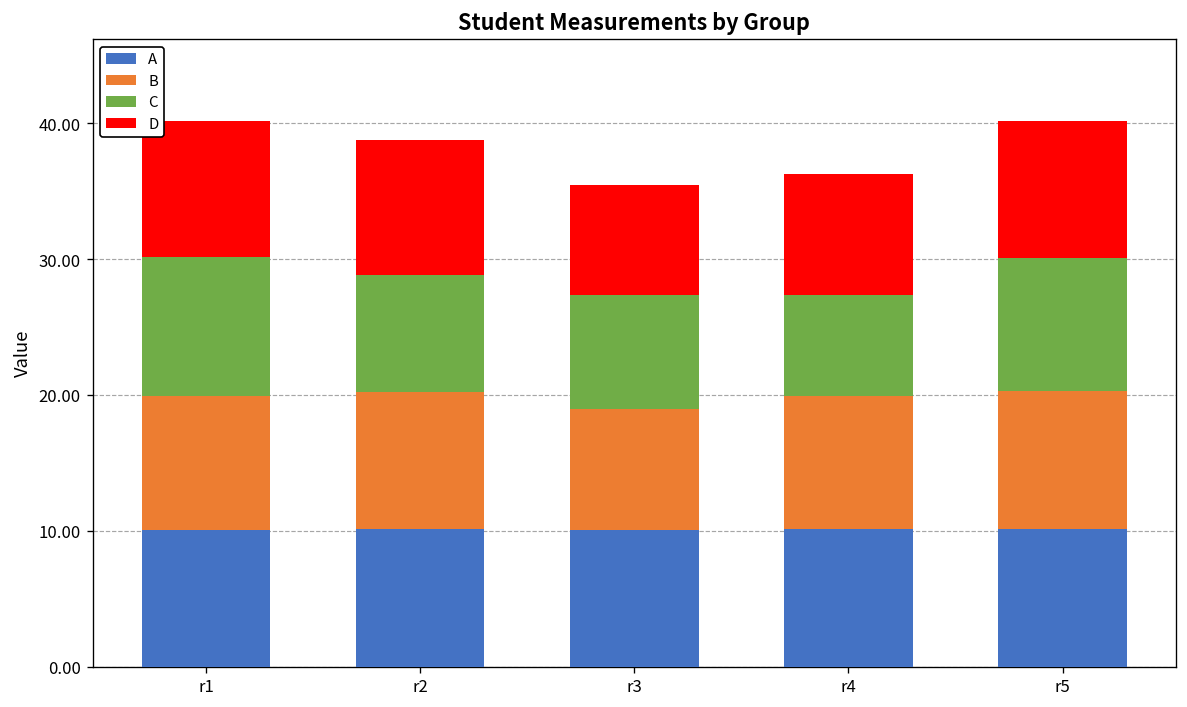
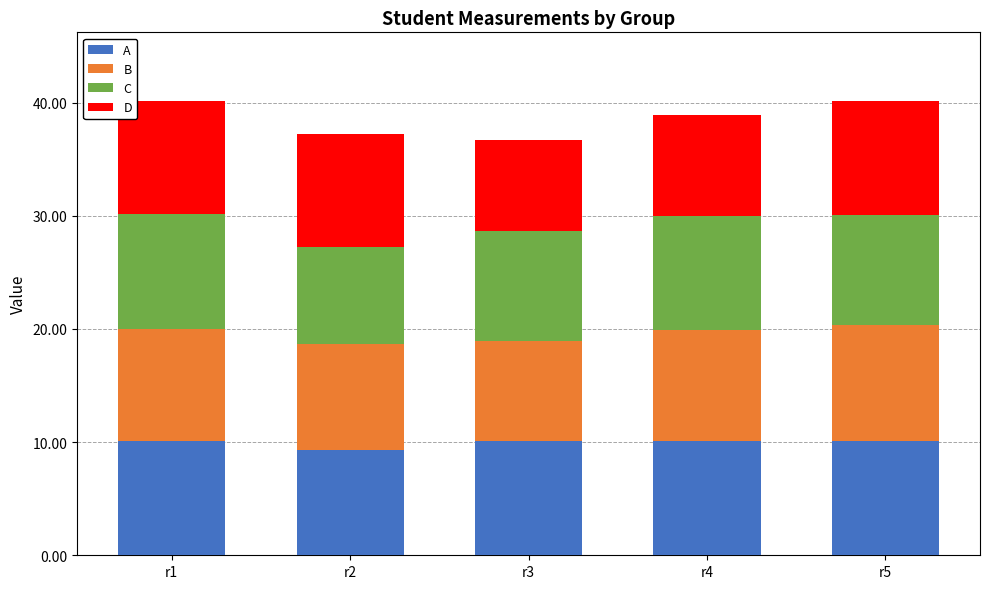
  {
    "A": {
      "r1": 10.1,
-     "r2": 10.1,
+     "r2": 9.3,
      "r3": 10.1,
      "r4": 10.1,
      "r5": 10.1
    },
    "B": {
      "r1": 9.9,
-     "r2": 10.1,
+     "r2": 9.3,
      "r3": 8.9,
      "r4": 9.8,
      "r5": 10.2
    },
    "C": {
      "r1": 10.2,
      "r2": 8.6,
-     "r3": 8.4,
-     "r4": 7.4,
+     "r3": 9.7,
+     "r4": 10.1,
      "r5": 9.8
    },
    "D": {
      "r1": 10.0,
      "r2": 10.0,
      "r3": 8.1,
      "r4": 9.0,
      "r5": 10.0
    }
  }
